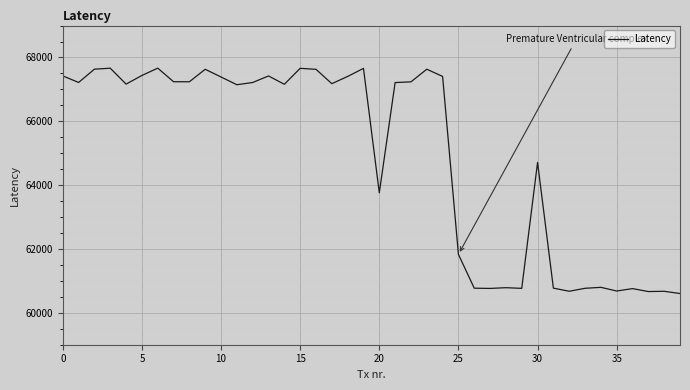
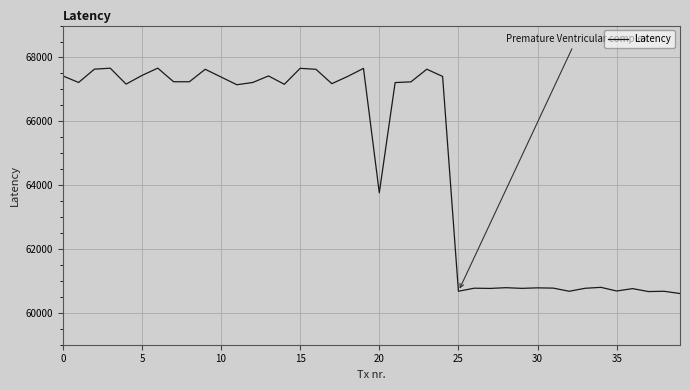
  {
    "0": 67400,
    "5": 67400,
    "10": 67400,
    "15": 67700,
    "20": 63800,
-   "25": 61800,
-   "30": 64700,
+   "25": 60700,
+   "30": 60800,
    "35": 60700
  }
